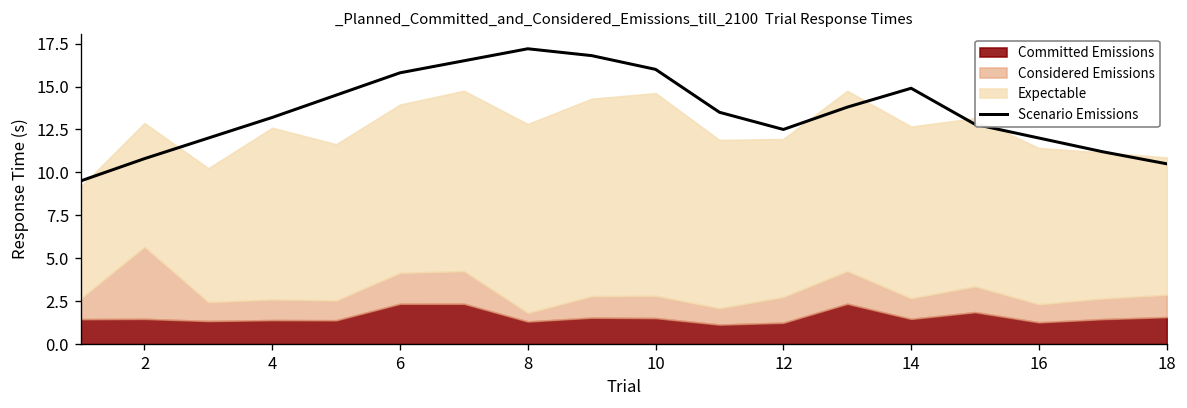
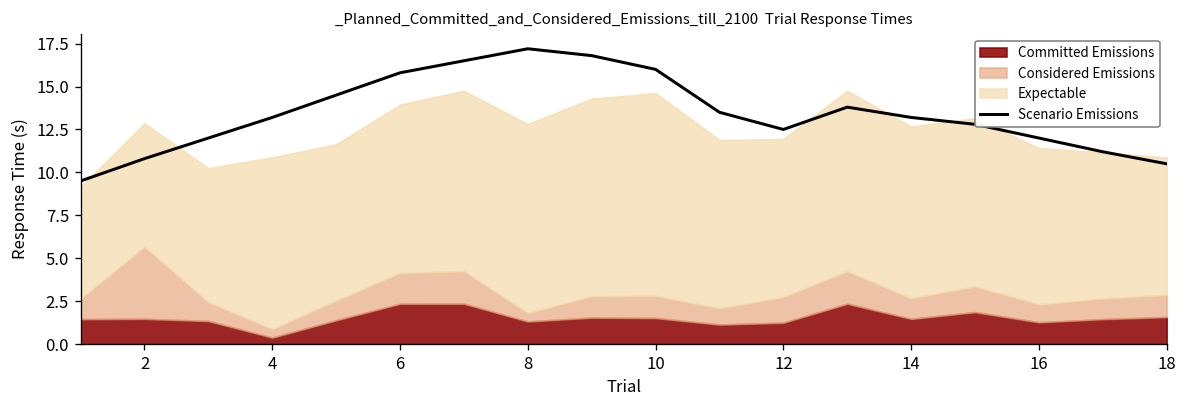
  {
    "Scenario Emissions": {
      "2": 10.8,
      "4": 13.2,
      "6": 15.8,
      "8": 17.2,
      "10": 16.0,
      "12": 12.5,
-     "14": 14.9,
+     "14": 13.2,
      "16": 12.0,
      "18": 10.5
    },
    "Committed Emissions": {
      "2": 1.5,
-     "4": 1.4,
+     "4": 0.4,
      "6": 2.3,
      "8": 1.3,
      "10": 1.5,
      "12": 1.2,
      "14": 1.5,
      "16": 1.3,
      "18": 1.6
    },
    "Considered Emissions": {
      "2": 4.2,
-     "4": 1.2,
+     "4": 0.5,
      "6": 1.8,
      "8": 0.5,
      "10": 1.3,
      "12": 1.5,
      "14": 1.2,
      "16": 1.1,
      "18": 1.3
    },
    "Expectable": {
      "2": 7.2,
      "4": 10.0,
      "6": 9.8,
      "8": 11.0,
      "10": 11.8,
      "12": 9.2,
      "14": 10.0,
      "16": 9.1,
      "18": 8.0
    }
  }
